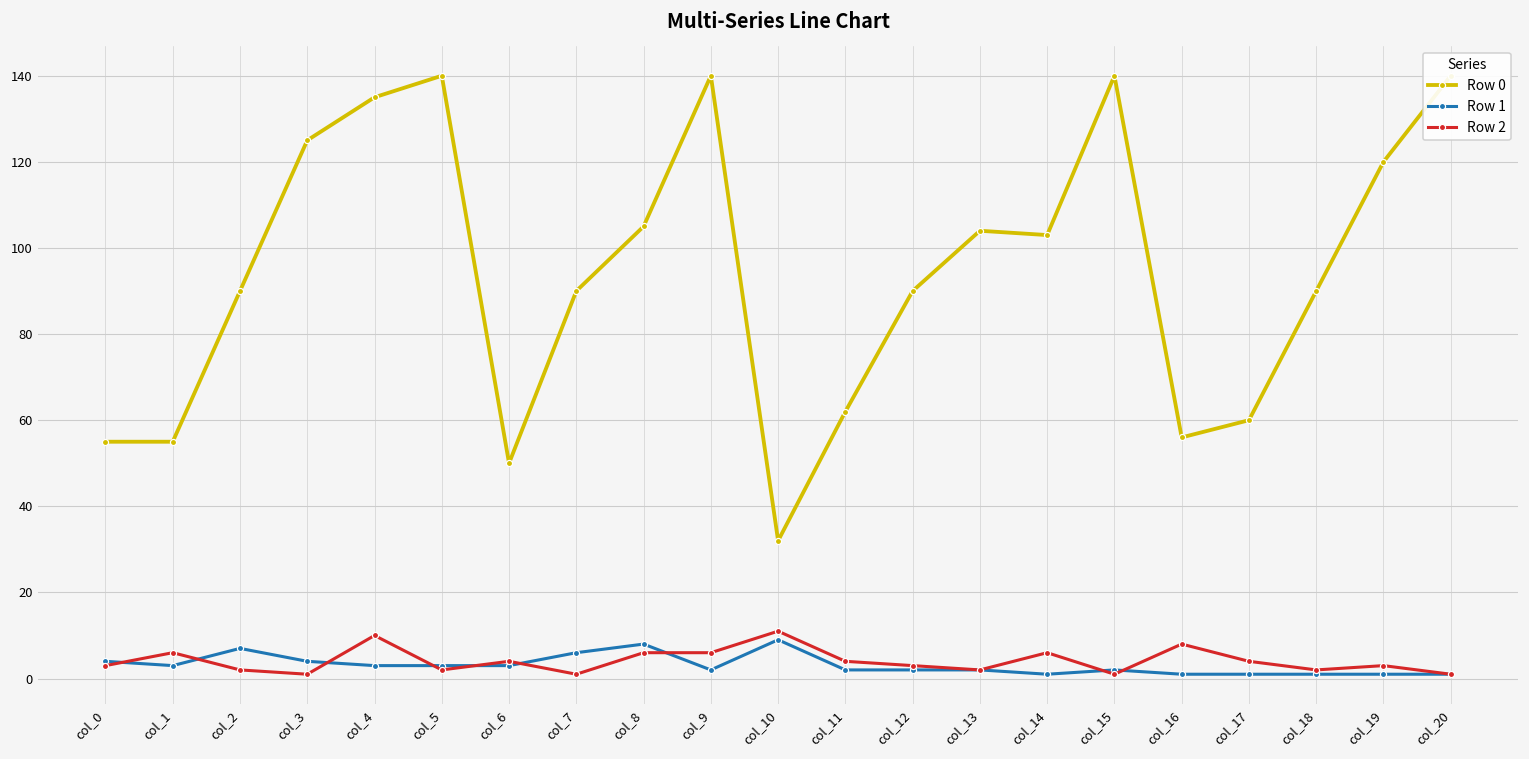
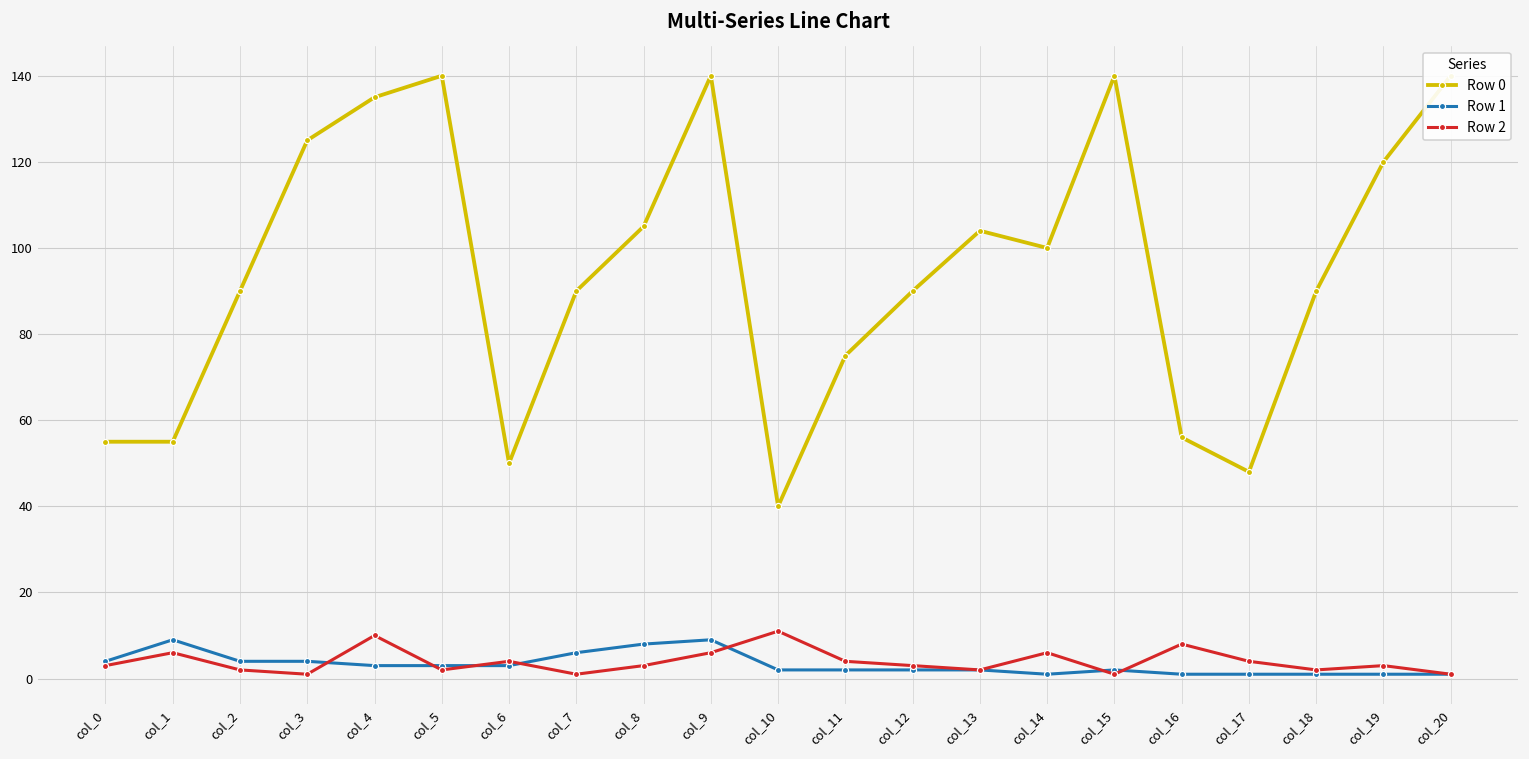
  {
    "Row 0": {
      "col_0": 55,
      "col_1": 55,
      "col_2": 90,
      "col_3": 125,
      "col_4": 135,
      "col_5": 140,
      "col_6": 50,
      "col_7": 90,
      "col_8": 105,
      "col_9": 140,
-     "col_10": 32,
-     "col_11": 62,
+     "col_10": 40,
+     "col_11": 75,
      "col_12": 90,
      "col_13": 104,
-     "col_14": 103,
+     "col_14": 100,
      "col_15": 140,
      "col_16": 56,
-     "col_17": 60,
+     "col_17": 48,
      "col_18": 90,
      "col_19": 120
    },
    "Row 1": {
      "col_0": 4,
-     "col_1": 3,
-     "col_2": 7,
+     "col_1": 9,
+     "col_2": 4,
      "col_3": 4,
      "col_4": 3,
      "col_5": 3,
      "col_6": 3,
      "col_7": 6,
      "col_8": 8,
-     "col_9": 2,
-     "col_10": 9,
+     "col_9": 9,
+     "col_10": 2,
      "col_11": 2,
      "col_12": 2,
      "col_14": 1,
      "col_15": 2,
      "col_16": 1,
      "col_17": 1,
      "col_18": 1,
      "col_19": 1
    },
    "Row 2": {
      "col_0": 3,
      "col_1": 6,
      "col_2": 2,
      "col_3": 1,
      "col_4": 10,
      "col_5": 2,
      "col_6": 4,
      "col_7": 1,
-     "col_8": 6,
+     "col_8": 3,
      "col_9": 6,
      "col_10": 11,
      "col_11": 4,
      "col_12": 3,
      "col_14": 6,
      "col_15": 1,
      "col_16": 8,
      "col_17": 4,
      "col_18": 2,
      "col_19": 3
    }
  }
